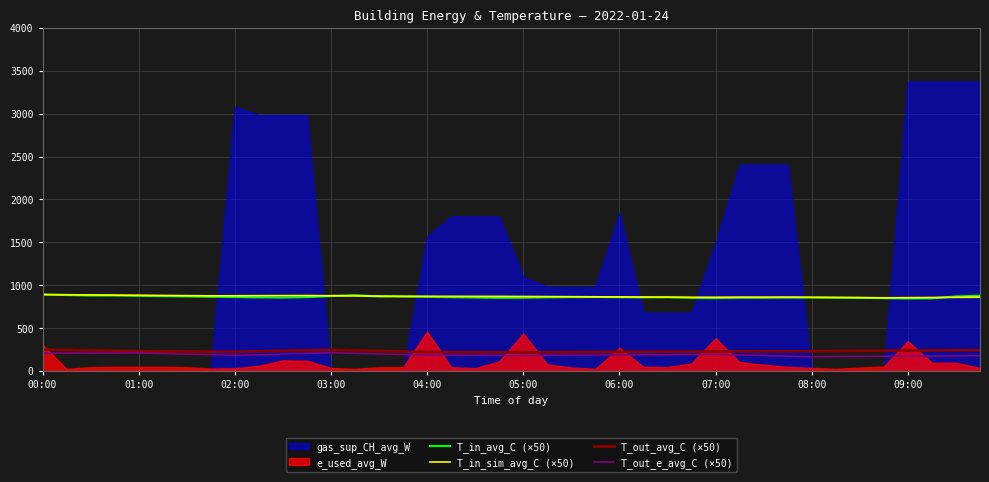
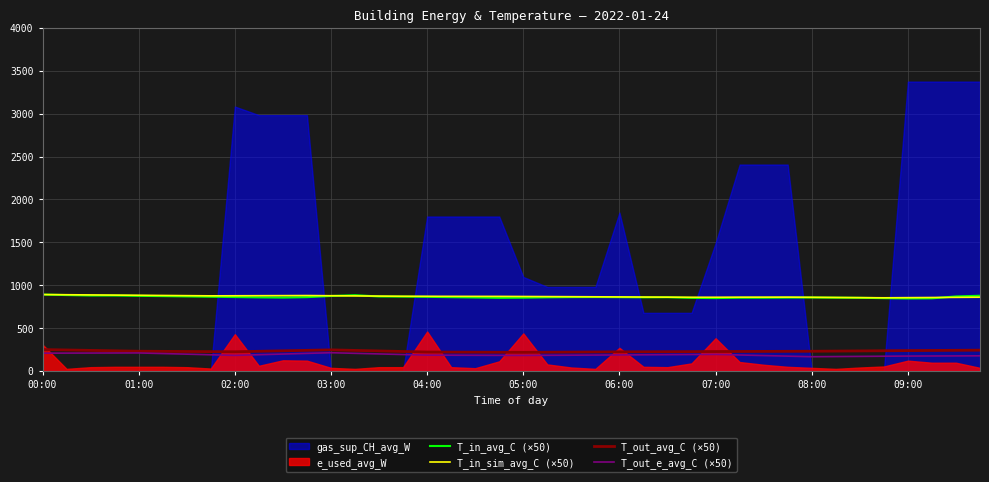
  {
    "gas_sup_CH_avg_W": {
      "00:00": 0,
      "01:00": 0,
      "02:00": 3100,
      "03:00": 0,
-     "04:00": 1600,
+     "04:00": 1800,
      "05:00": 1100,
      "06:00": 1800,
      "07:00": 1500,
      "08:00": 0,
      "09:00": 3400
    },
    "e_used_avg_W": {
      "00:00": 300,
      "01:00": 0,
-     "02:00": 0,
+     "02:00": 400,
      "03:00": 0,
      "04:00": 500,
      "05:00": 400,
      "06:00": 300,
      "07:00": 400,
      "08:00": 0,
-     "09:00": 300
+     "09:00": 100
    },
    "T_out_avg_C (×50)": {
      "00:00": 200,
      "02:00": 200,
      "03:00": 200,
      "04:00": 200,
      "05:00": 200,
      "06:00": 200,
      "07:00": 200,
      "08:00": 200,
      "09:00": 200
    },
    "T_out_e_avg_C (×50)": {
      "00:00": 200,
      "02:00": 200,
      "03:00": 200,
      "04:00": 200,
      "05:00": 200,
      "06:00": 200,
      "07:00": 200,
      "08:00": 200,
      "09:00": 200
    }
  }
